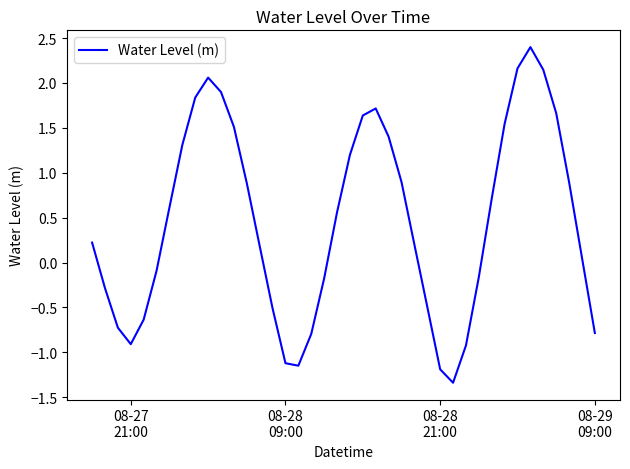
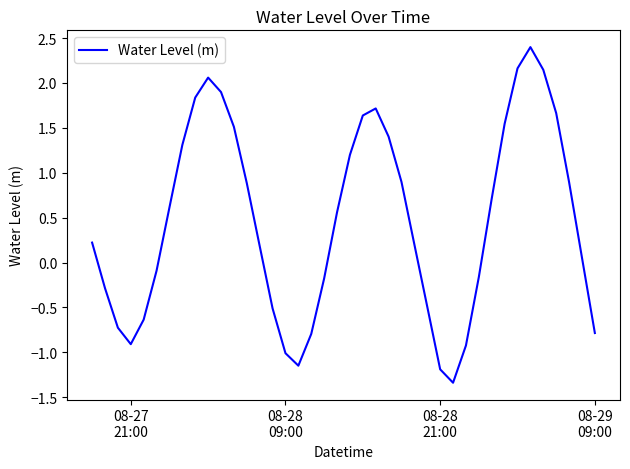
  {
    "08-27 21:00": -0.9,
-   "08-28 09:00": -1.1,
+   "08-28 09:00": -1.0,
    "08-28 21:00": -1.2,
    "08-29 09:00": -0.8
  }
